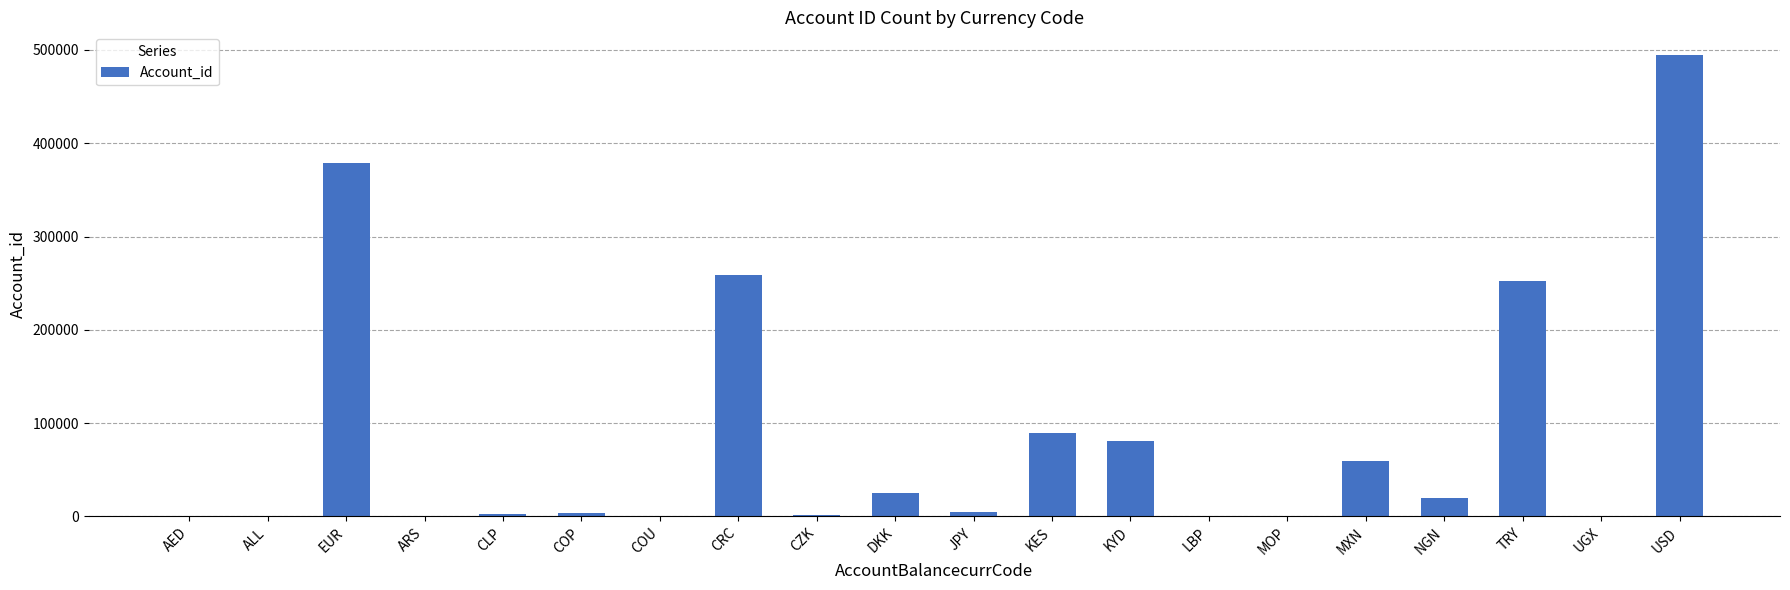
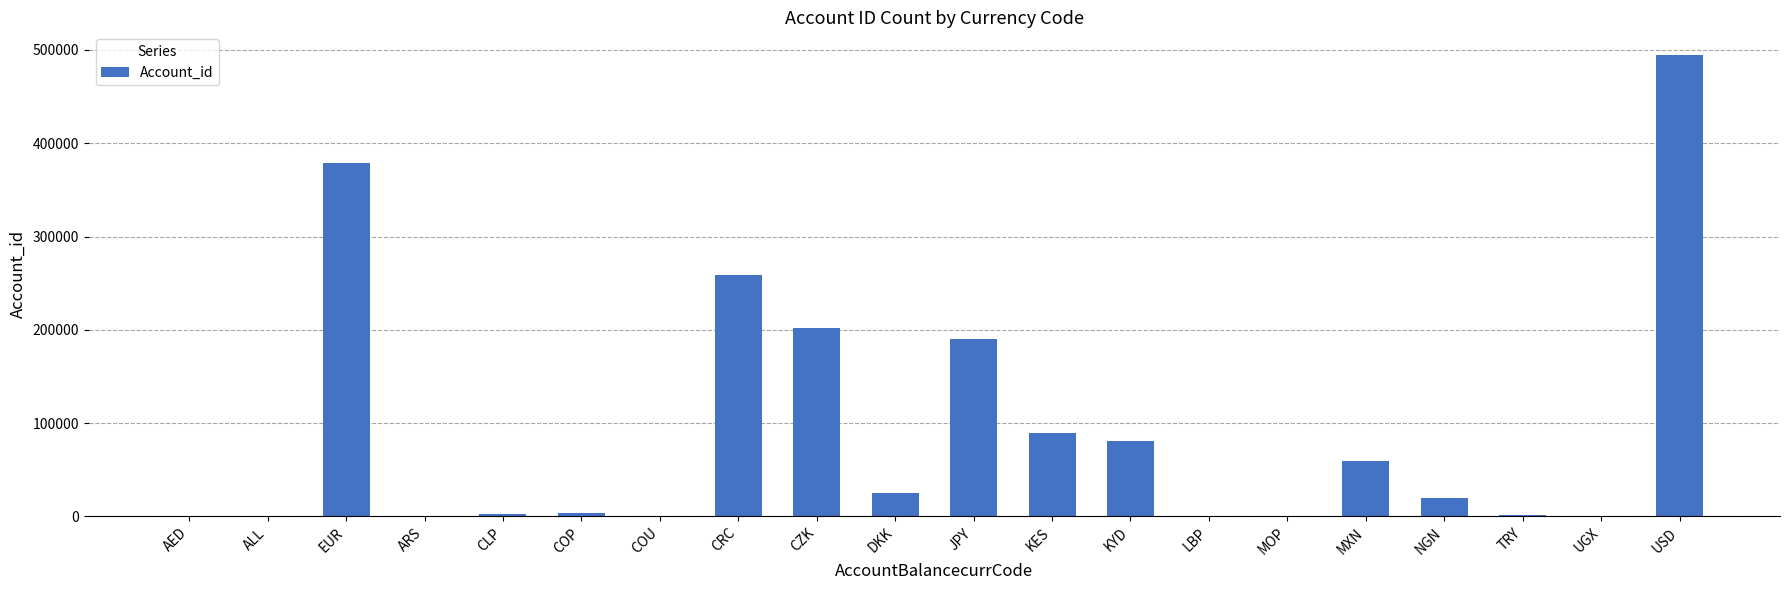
  {
    "EUR": 380000,
    "COP": 0,
    "CRC": 260000,
-   "CZK": 0,
+   "CZK": 200000,
    "DKK": 20000,
-   "JPY": 0,
+   "JPY": 190000,
    "KES": 90000,
    "KYD": 80000,
    "MXN": 60000,
    "NGN": 20000,
-   "TRY": 250000,
+   "TRY": 0,
    "USD": 490000
  }
